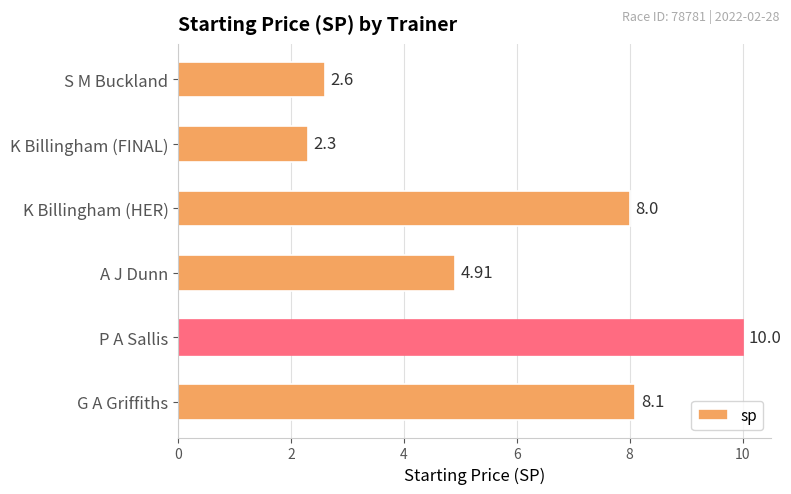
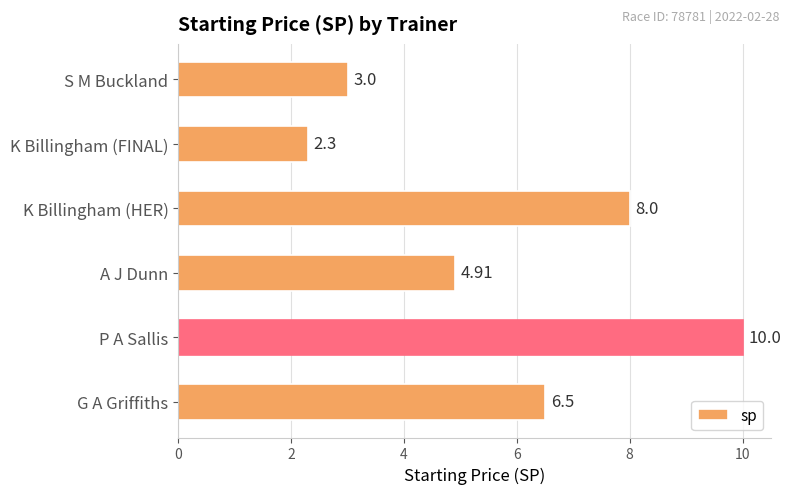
  {
-   "S M Buckland": 2.6,
+   "S M Buckland": 3.0,
    "K Billingham (FINAL)": 2.3,
    "K Billingham (HER)": 8.0,
    "A J Dunn": 4.91,
    "P A Sallis": 10.0,
-   "G A Griffiths": 8.1
+   "G A Griffiths": 6.5
  }
